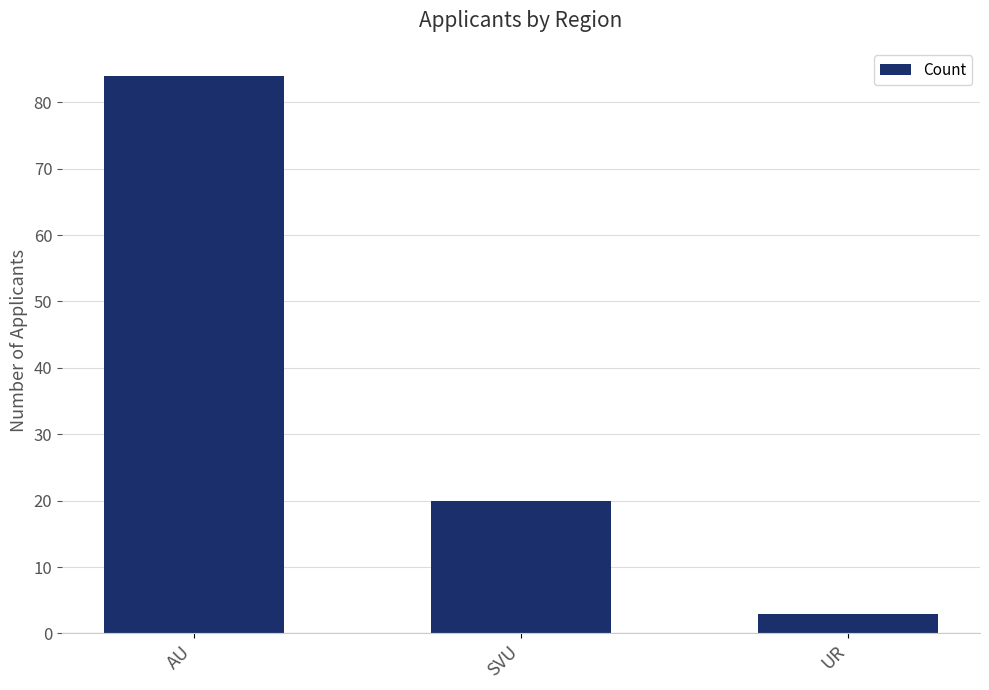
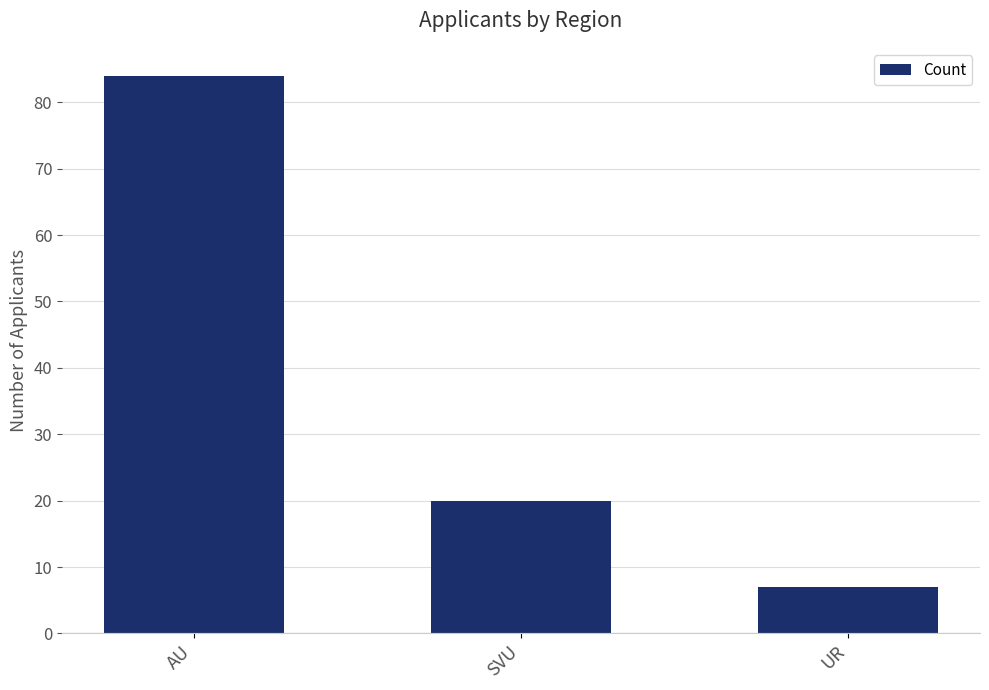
  {
    "AU": 84,
    "SVU": 20,
-   "UR": 3
+   "UR": 7
  }
